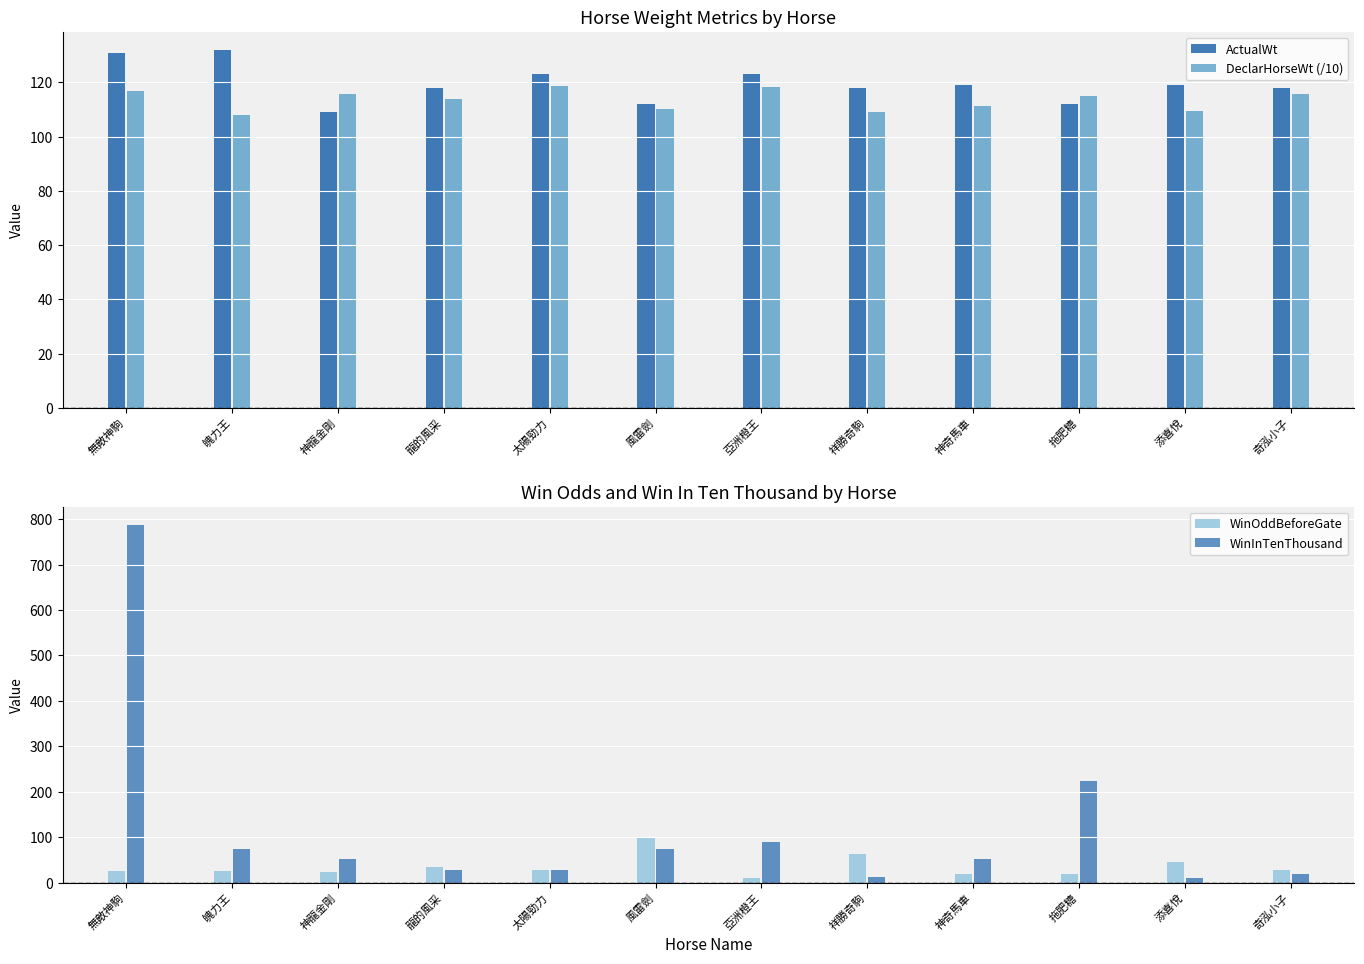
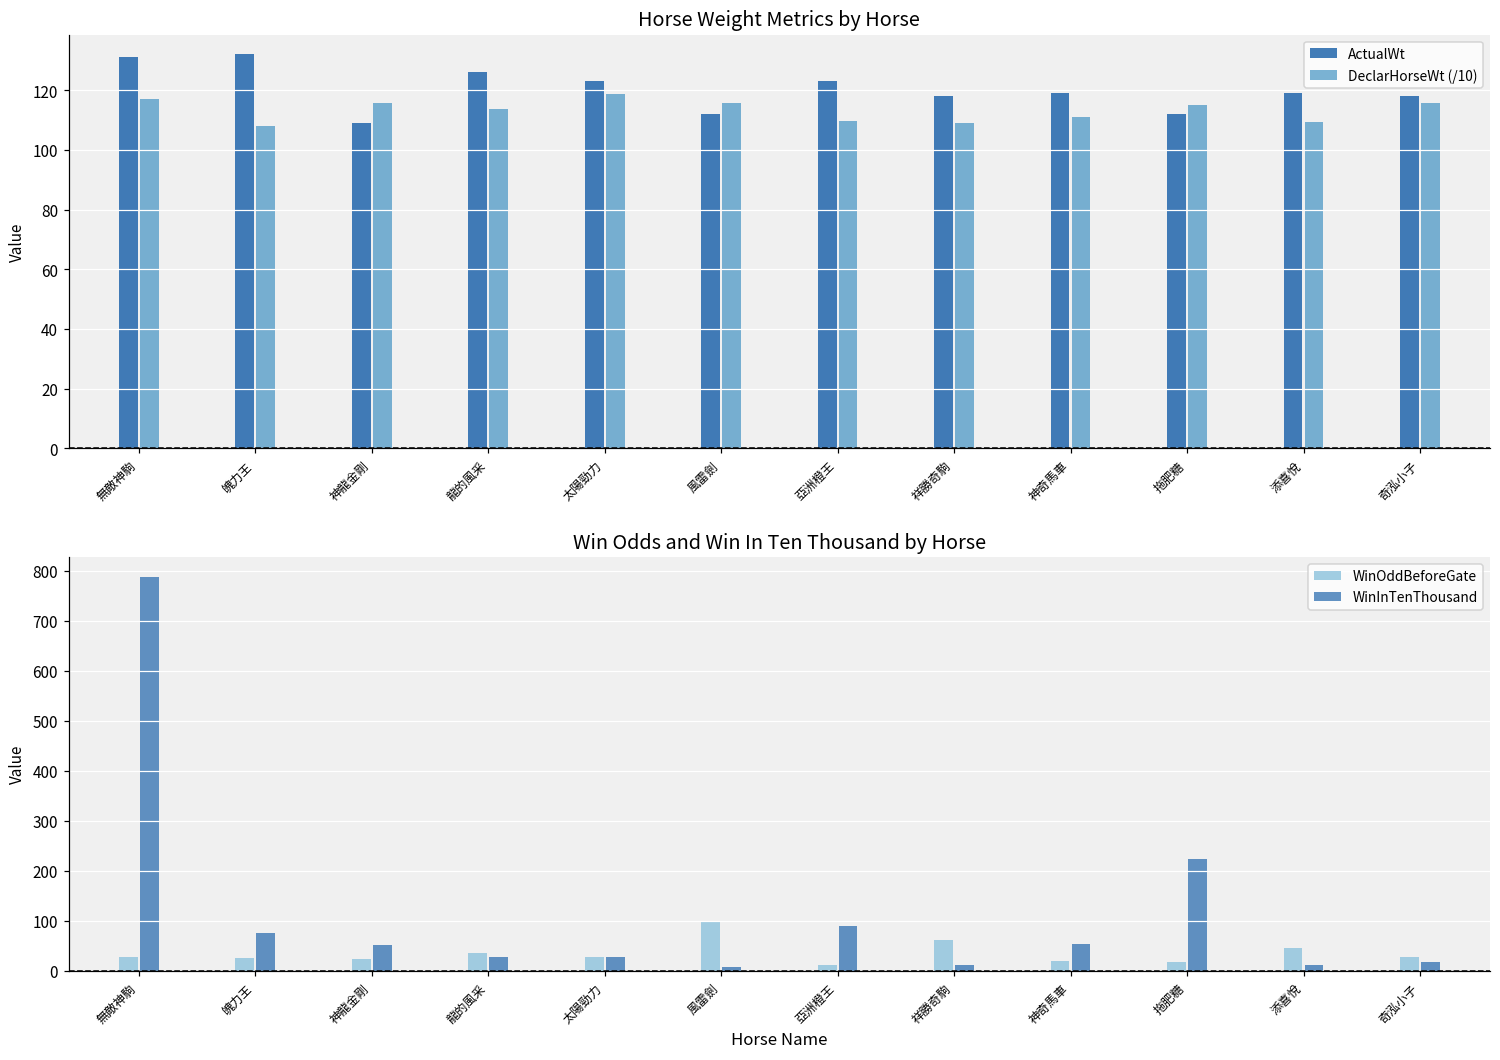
  {
    "Horse Weight Metrics by Horse": {
      "ActualWt": {
        "無敵神駒": 131,
        "魄力王": 132,
        "神龍金剛": 109,
-       "龍的風采": 118,
+       "龍的風采": 126,
        "太陽勁力": 123,
        "風雷劍": 112,
        "亞洲橙王": 123,
        "祥勝奇駒": 118,
        "神奇馬車": 119,
        "拖肥糖": 112,
        "添喜悅": 119,
        "奇泓小子": 118
      },
      "DeclarHorseWt (/10)": {
        "無敵神駒": 117,
        "魄力王": 108,
        "神龍金剛": 116,
        "龍的風采": 114,
        "太陽勁力": 119,
-       "風雷劍": 110,
-       "亞洲橙王": 118,
+       "風雷劍": 116,
+       "亞洲橙王": 110,
        "祥勝奇駒": 109,
        "神奇馬車": 111,
        "拖肥糖": 115,
        "添喜悅": 109,
        "奇泓小子": 116
      }
    },
    "Win Odds and Win In Ten Thousand by Horse": {
      "WinOddBeforeGate": {
        "無敵神駒": 30,
        "魄力王": 30,
        "神龍金剛": 20,
        "龍的風采": 40,
        "太陽勁力": 30,
        "風雷劍": 100,
        "亞洲橙王": 10,
        "祥勝奇駒": 60,
        "神奇馬車": 20,
        "拖肥糖": 20,
        "添喜悅": 50,
        "奇泓小子": 30
      },
      "WinInTenThousand": {
        "無敵神駒": 790,
        "魄力王": 80,
        "神龍金剛": 50,
        "龍的風采": 30,
        "太陽勁力": 30,
-       "風雷劍": 70,
+       "風雷劍": 10,
        "亞洲橙王": 90,
        "祥勝奇駒": 10,
        "神奇馬車": 50,
        "拖肥糖": 220,
        "添喜悅": 10,
        "奇泓小子": 20
      }
    }
  }
